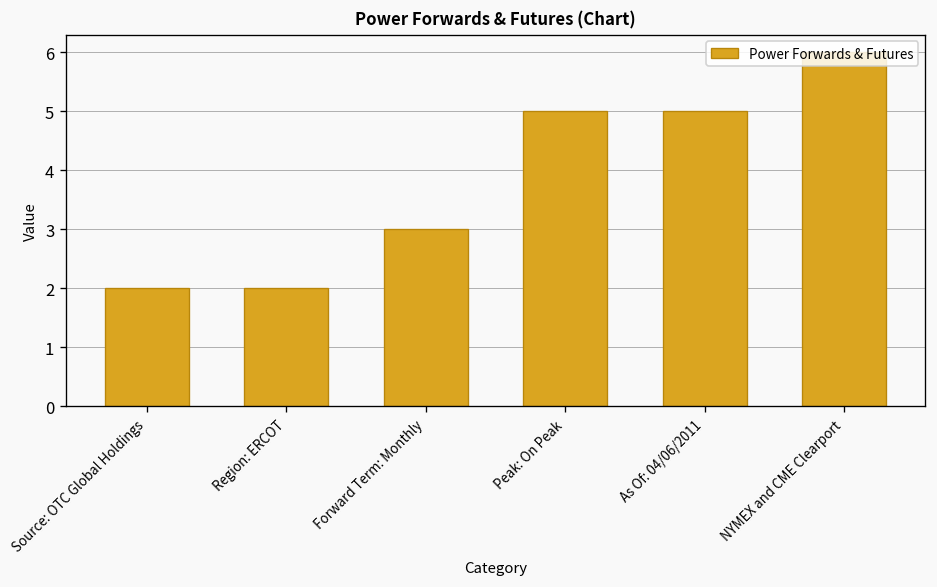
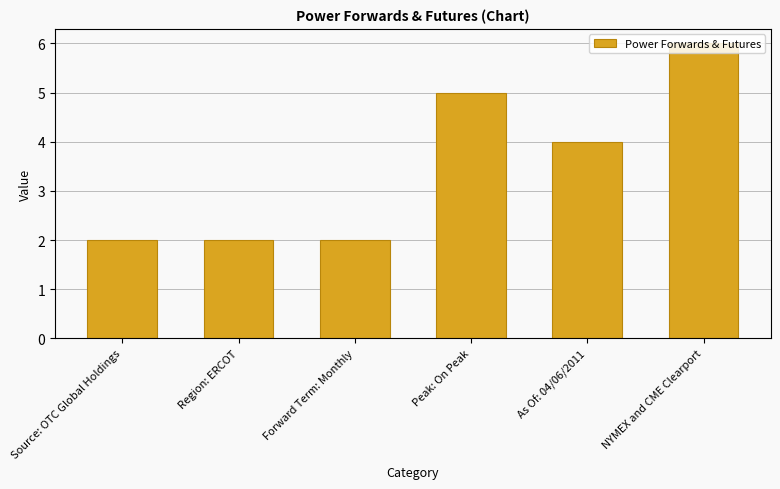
  {
    "Source: OTC Global Holdings": 2,
    "Region: ERCOT": 2,
-   "Forward Term: Monthly": 3,
+   "Forward Term: Monthly": 2,
    "Peak: On Peak": 5,
-   "As Of: 04/06/2011": 5
+   "As Of: 04/06/2011": 4
  }
